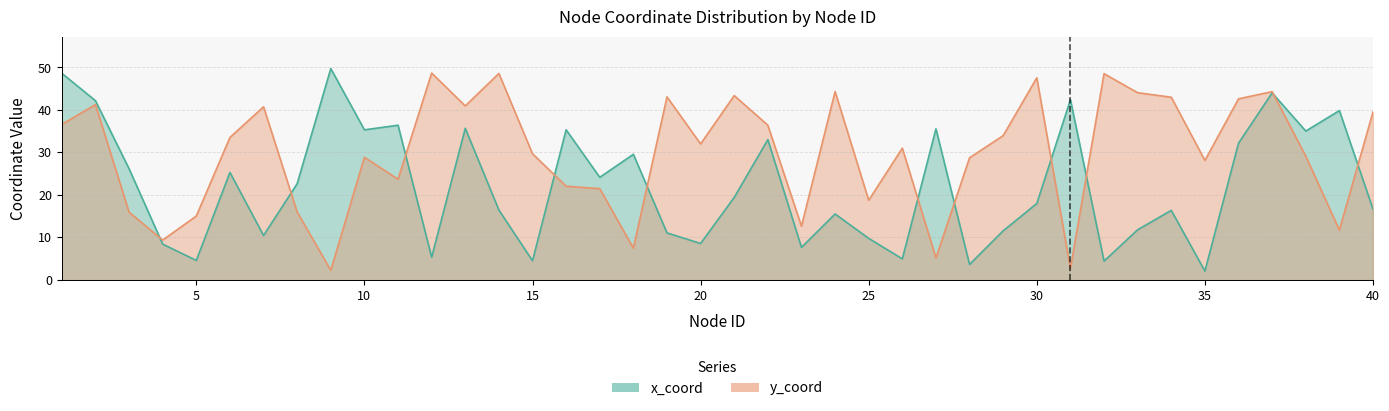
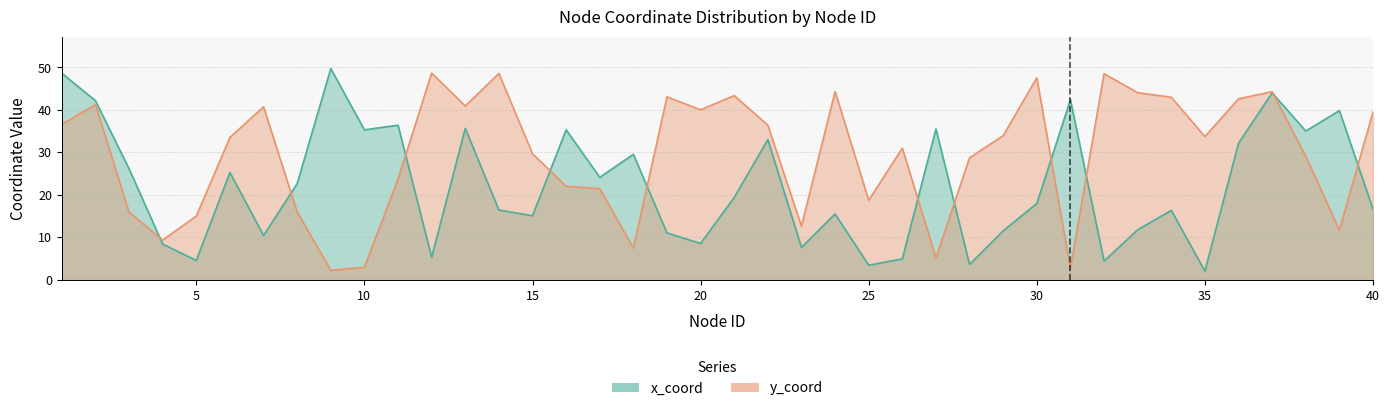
  {
    "x_coord": {
      "5": 5,
      "10": 35,
-     "15": 5,
+     "15": 15,
      "20": 9,
-     "25": 10,
+     "25": 3,
      "30": 18,
      "35": 2,
      "40": 17
    },
    "y_coord": {
      "5": 15,
-     "10": 29,
+     "10": 3,
      "15": 30,
-     "20": 32,
+     "20": 40,
      "25": 19,
      "30": 48,
-     "35": 28,
+     "35": 34,
      "40": 40
    }
  }
